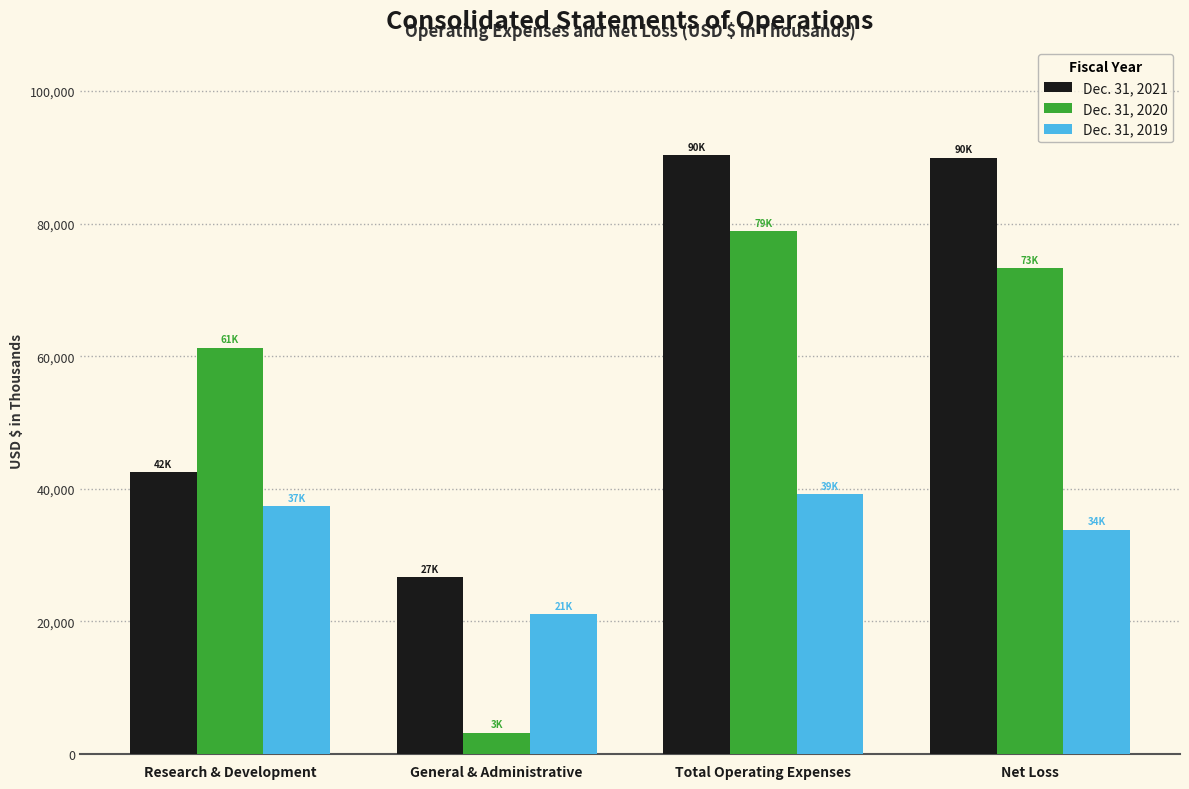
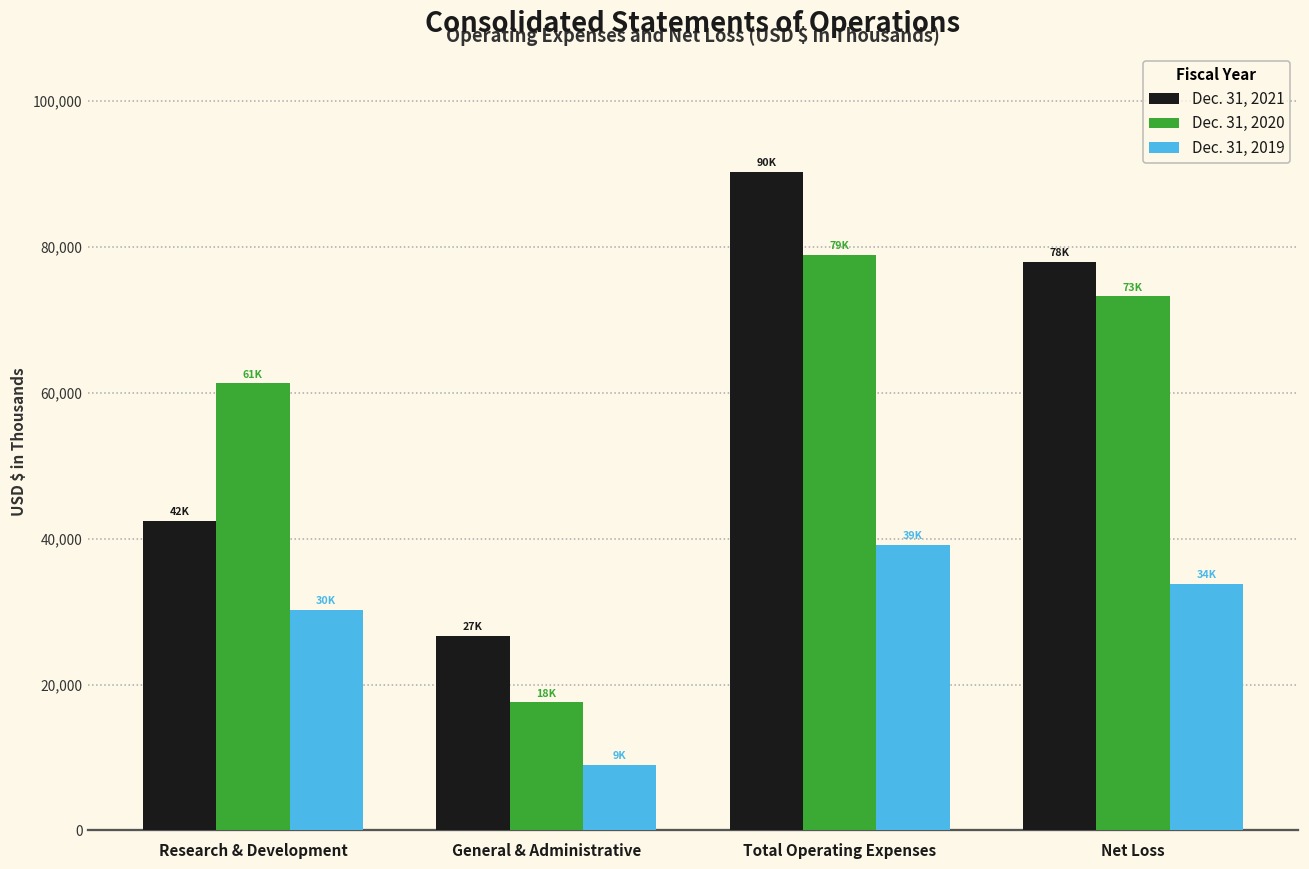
  {
    "Dec. 31, 2021": {
      "Research & Development": "42K",
      "General & Administrative": "27K",
      "Total Operating Expenses": "90K",
-     "Net Loss": "90K"
+     "Net Loss": "78K"
    },
    "Dec. 31, 2020": {
      "Research & Development": "61K",
-     "General & Administrative": "3K",
+     "General & Administrative": "18K",
      "Total Operating Expenses": "79K",
      "Net Loss": "73K"
    },
    "Dec. 31, 2019": {
-     "Research & Development": "37K",
-     "General & Administrative": "21K",
+     "Research & Development": "30K",
+     "General & Administrative": "9K",
      "Total Operating Expenses": "39K",
      "Net Loss": "34K"
    }
  }
